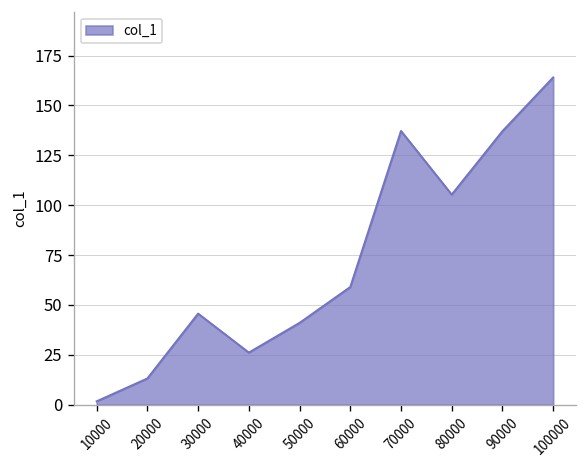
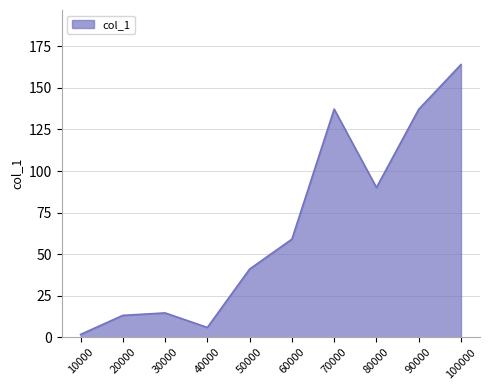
  {
    "10000": 2,
    "20000": 13,
-   "30000": 46,
-   "40000": 26,
+   "30000": 15,
+   "40000": 6,
    "50000": 41,
    "60000": 59,
    "70000": 137,
-   "80000": 105,
+   "80000": 90,
    "90000": 137,
    "100000": 164
  }
